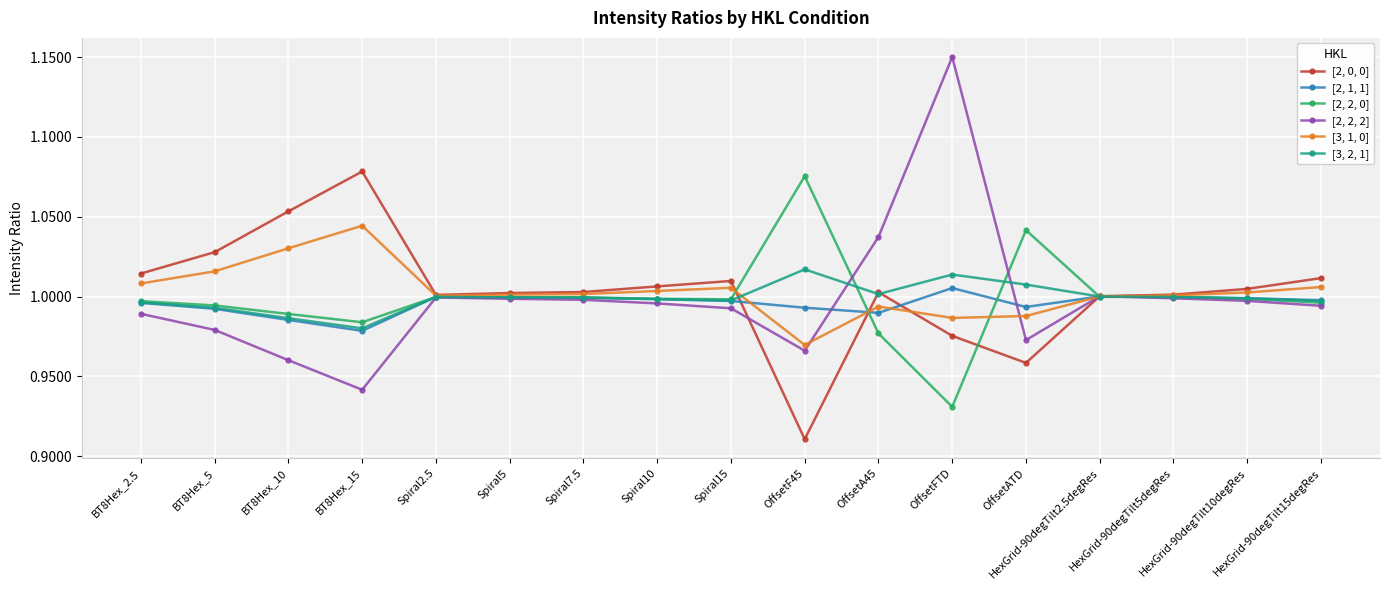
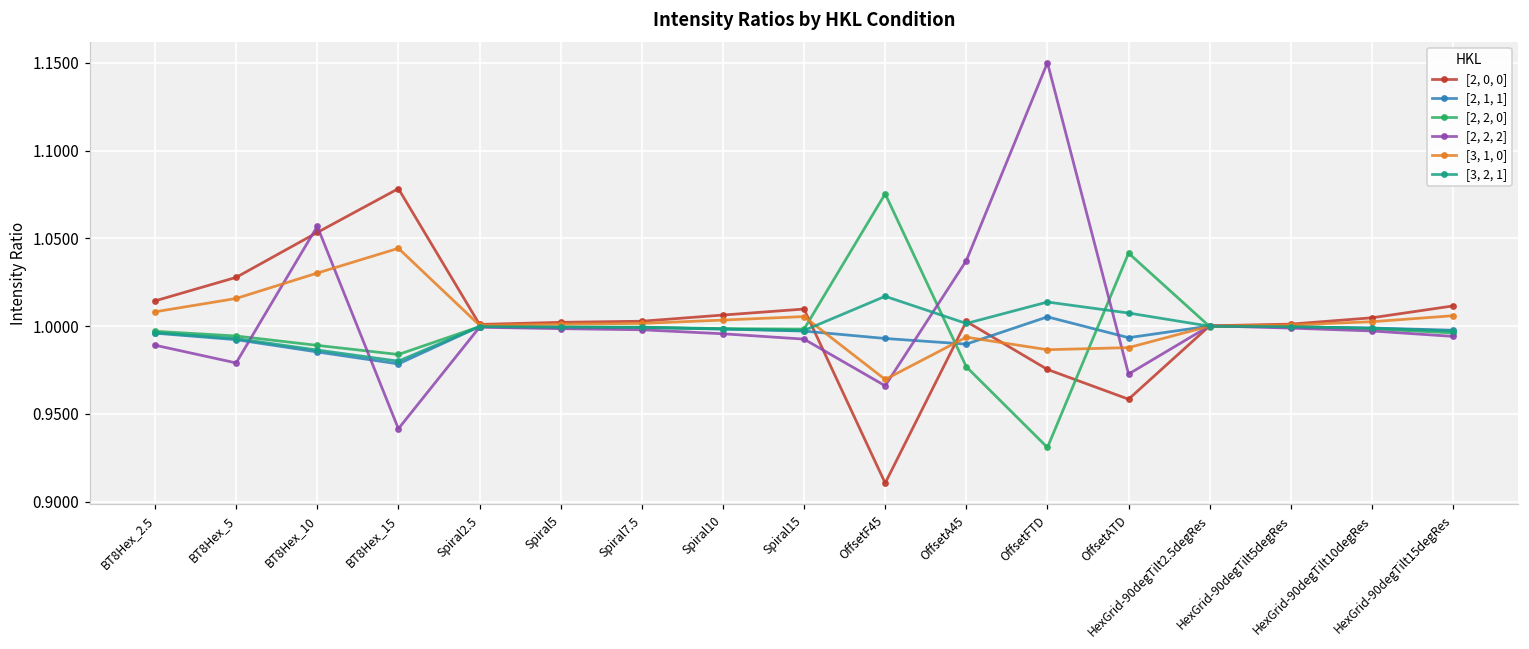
  {
    "[2, 0, 0]": {
      "BT8Hex_2.5": 1.014,
      "BT8Hex_5": 1.028,
      "BT8Hex_10": 1.053,
      "BT8Hex_15": 1.078,
      "Spiral10": 1.006,
      "Spiral15": 1.010,
      "OffsetF45": 0.911,
      "OffsetFTD": 0.975,
      "OffsetATD": 0.958,
      "HexGrid-90degTilt10degRes": 1.005,
      "HexGrid-90degTilt15degRes": 1.012
    },
    "[2, 1, 1]": {
      "OffsetF45": 0.993,
      "OffsetA45": 0.990,
      "OffsetFTD": 1.005,
      "OffsetATD": 0.993
    },
    "[2, 2, 2]": {
      "BT8Hex_2.5": 0.989,
      "BT8Hex_5": 0.979,
-     "BT8Hex_10": 0.960,
+     "BT8Hex_10": 1.057,
      "BT8Hex_15": 0.942,
      "Spiral10": 0.996,
      "Spiral15": 0.993,
      "OffsetF45": 0.966,
      "OffsetA45": 1.037,
      "OffsetFTD": 1.150,
      "OffsetATD": 0.973,
      "HexGrid-90degTilt15degRes": 0.994
    },
    "[3, 1, 0]": {
      "BT8Hex_2.5": 1.008,
      "BT8Hex_5": 1.016,
      "BT8Hex_10": 1.030,
      "BT8Hex_15": 1.044,
      "Spiral10": 1.003,
      "Spiral15": 1.005,
      "OffsetF45": 0.970,
      "OffsetA45": 0.994,
      "OffsetFTD": 0.987,
      "OffsetATD": 0.988,
      "HexGrid-90degTilt10degRes": 1.003,
      "HexGrid-90degTilt15degRes": 1.006
    }
  }
